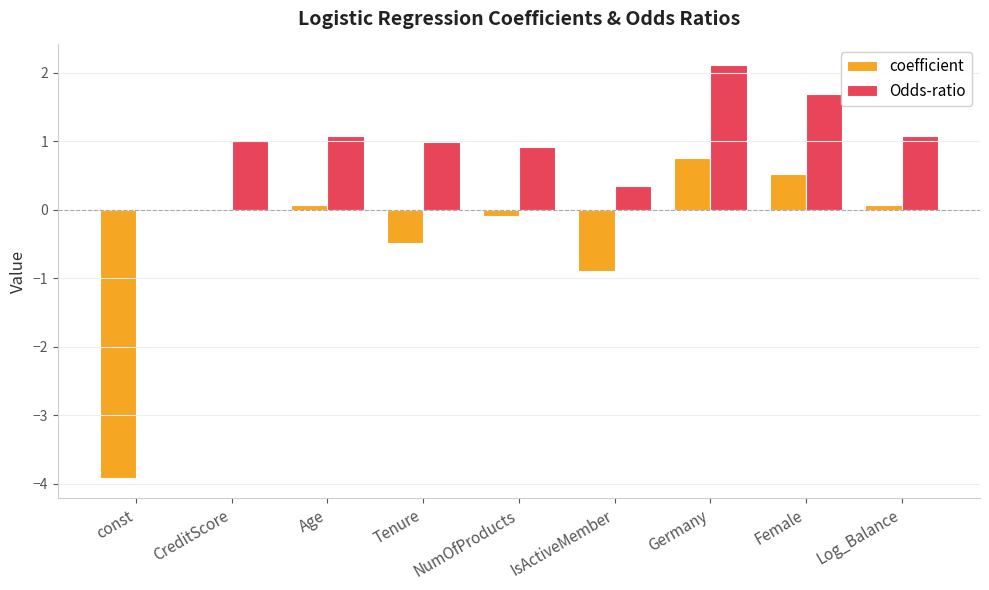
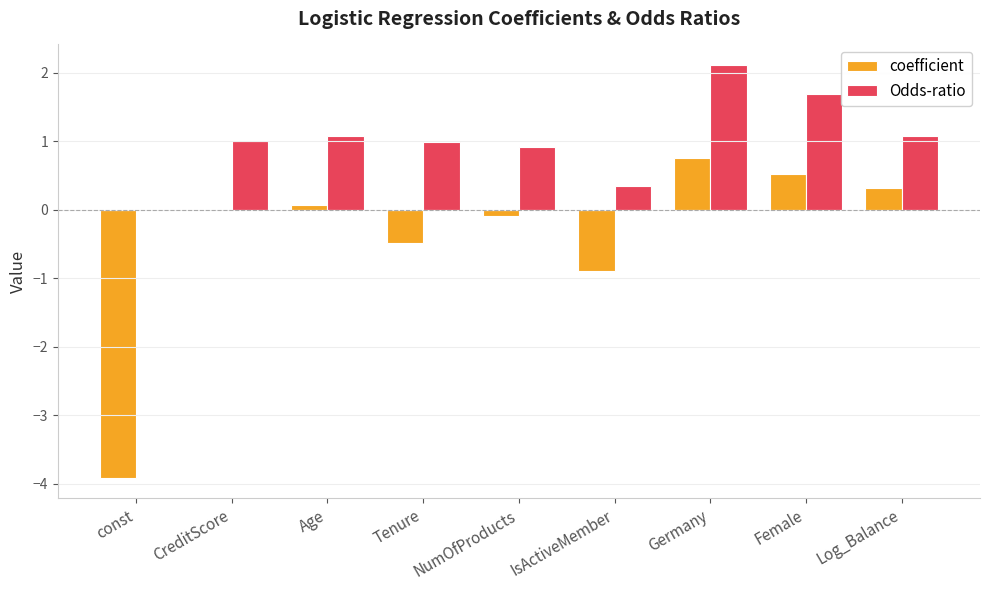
  {
    "coefficient": {
      "const": -3.9,
      "Age": 0.1,
      "Tenure": -0.5,
      "NumOfProducts": -0.1,
      "IsActiveMember": -0.9,
      "Germany": 0.7,
      "Female": 0.5,
-     "Log_Balance": 0.1
+     "Log_Balance": 0.3
    },
    "Odds-ratio": {
      "const": 0.0,
      "CreditScore": 1.0,
      "Age": 1.1,
      "Tenure": 1.0,
      "NumOfProducts": 0.9,
      "IsActiveMember": 0.3,
      "Germany": 2.1,
      "Female": 1.7,
      "Log_Balance": 1.1
    }
  }
